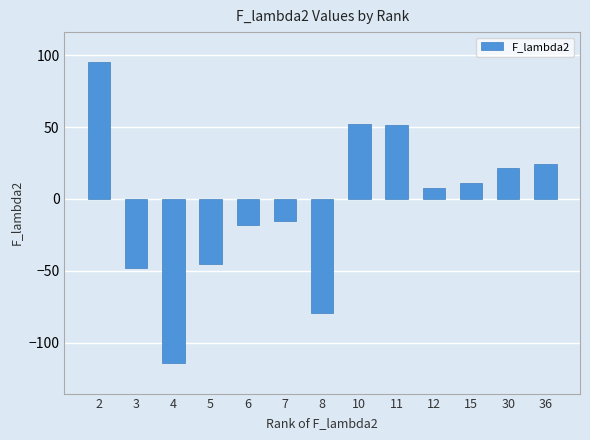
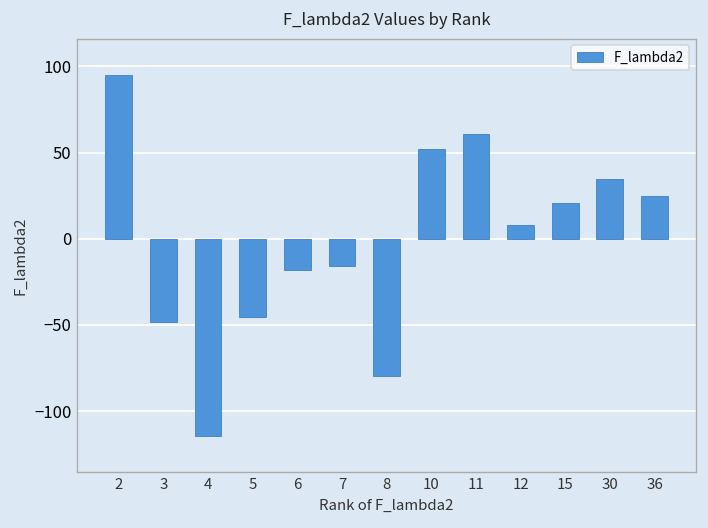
  {
    "2": 95,
    "3": -48,
    "4": -114,
    "5": -45,
    "6": -18,
    "7": -16,
    "8": -80,
    "10": 52,
-   "11": 51,
+   "11": 61,
    "12": 8,
-   "15": 11,
-   "30": 21,
+   "15": 21,
+   "30": 34,
    "36": 24
  }
